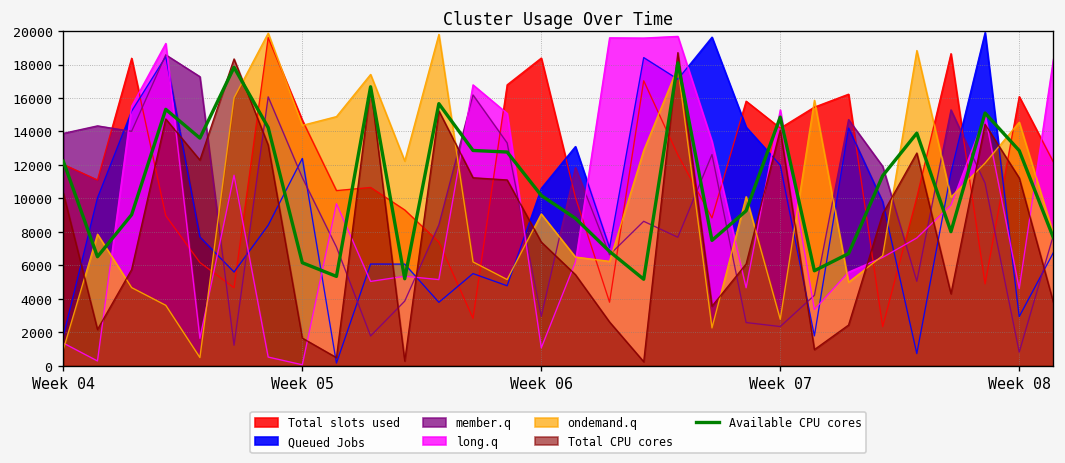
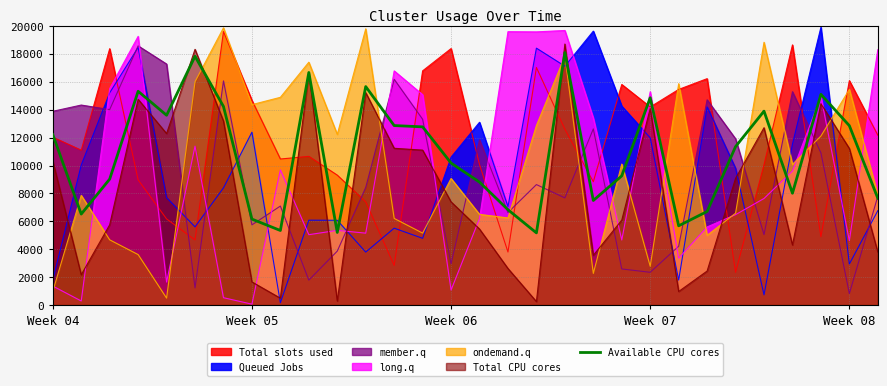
  {
    "Total slots used": {
      "Week 04": 12000,
      "Week 05": 14700,
      "Week 06": 18400,
      "Week 08": 16100
    },
    "Queued Jobs": {
      "Week 04": 1800,
      "Week 05": 12400,
      "Week 06": 10600,
      "Week 07": 12000,
      "Week 08": 2900
    },
    "member.q": {
      "Week 04": 13900,
-     "Week 05": 11200,
+     "Week 05": 5700,
      "Week 06": 2900,
      "Week 07": 2300,
      "Week 08": 800
    },
    "long.q": {
      "Week 04": 1400,
      "Week 05": 100,
      "Week 06": 1100,
      "Week 07": 15300,
      "Week 08": 4600
    },
    "ondemand.q": {
      "Week 04": 1000,
      "Week 05": 14400,
      "Week 06": 9100,
      "Week 07": 2800,
-     "Week 08": 14600
+     "Week 08": 15500
    },
    "Total CPU cores": {
      "Week 04": 10300,
      "Week 05": 1700,
      "Week 06": 7400,
      "Week 08": 11200
    },
    "Available CPU cores": {
      "Week 04": 12200,
      "Week 05": 6200,
      "Week 06": 10200,
      "Week 07": 14900,
      "Week 08": 12900
    }
  }
